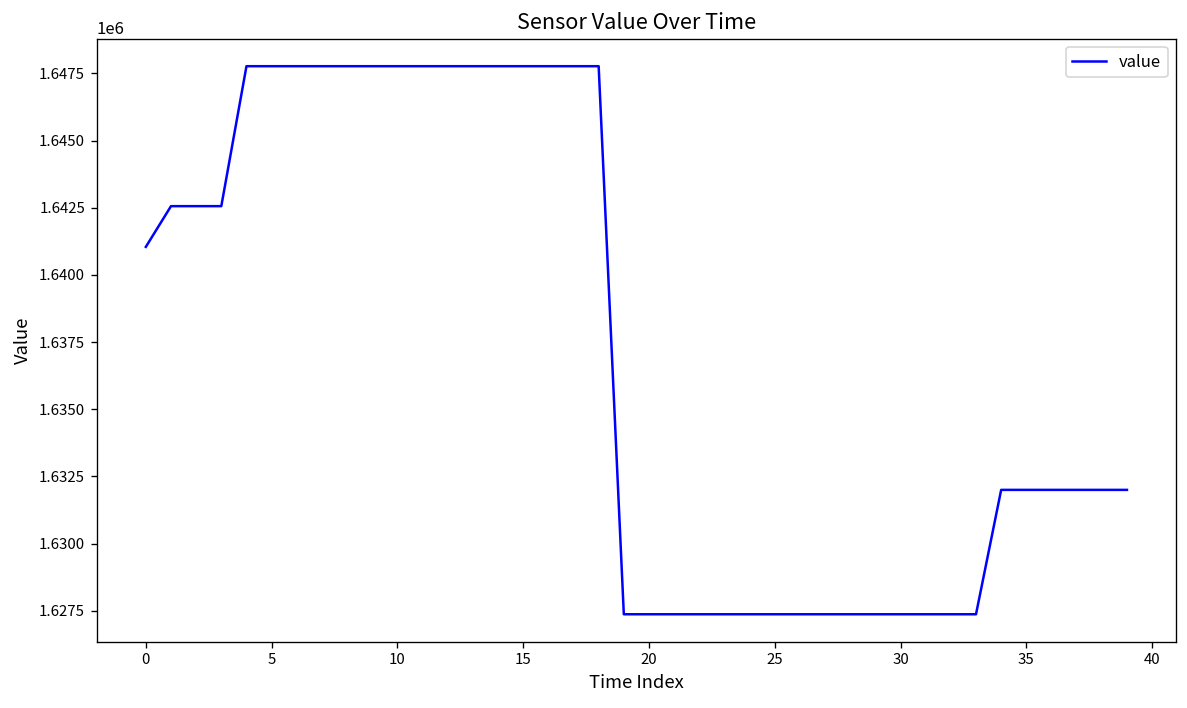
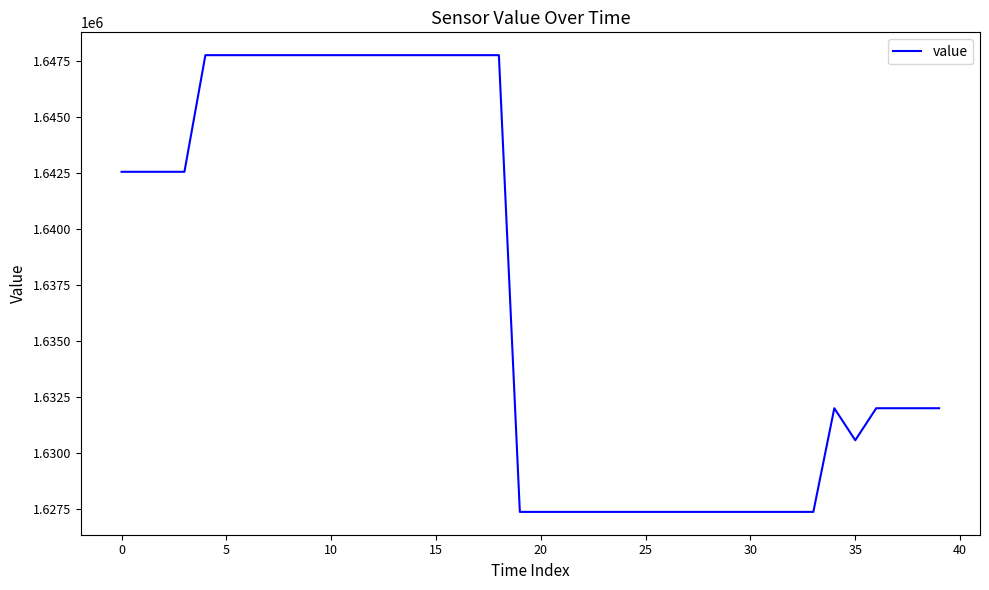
  {
-   "0": 1641000,
+   "0": 1642600,
    "5": 1647800,
    "10": 1647800,
    "15": 1647800,
    "20": 1627400,
    "25": 1627400,
    "30": 1627400,
-   "35": 1632000
+   "35": 1630600
  }
